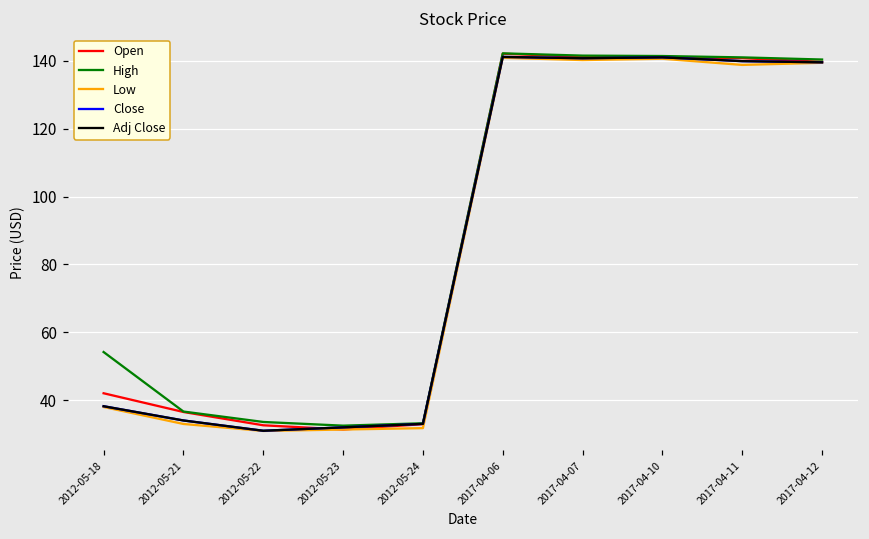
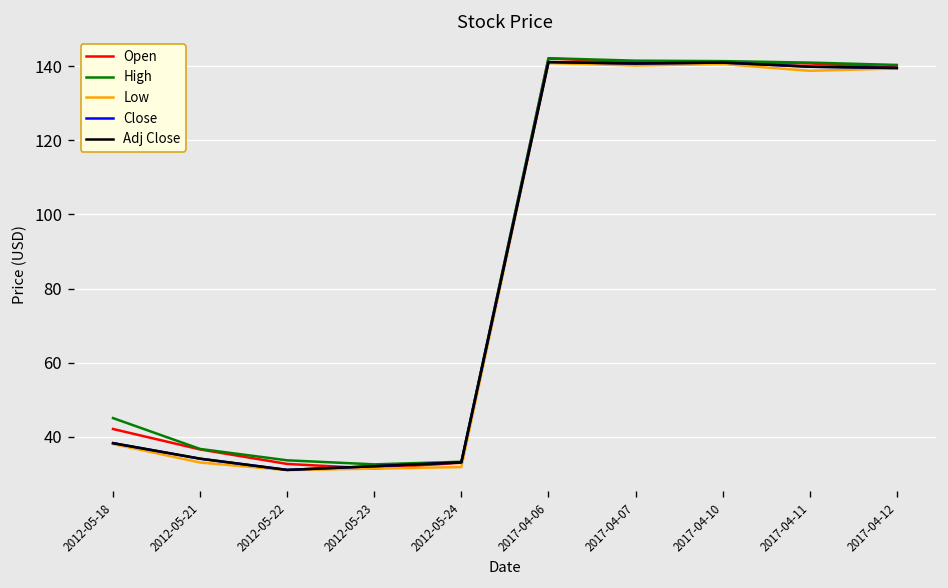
  {
    "Open": {
      "2012-05-18": 42,
      "2012-05-22": 33
    },
    "High": {
-     "2012-05-18": 54,
+     "2012-05-18": 45,
      "2012-05-22": 34
    },
    "Low": {
      "2012-05-21": 33,
      "2012-05-24": 32,
      "2017-04-11": 139
    },
    "Adj Close": {
      "2012-05-21": 34,
      "2017-04-11": 140
    }
  }
